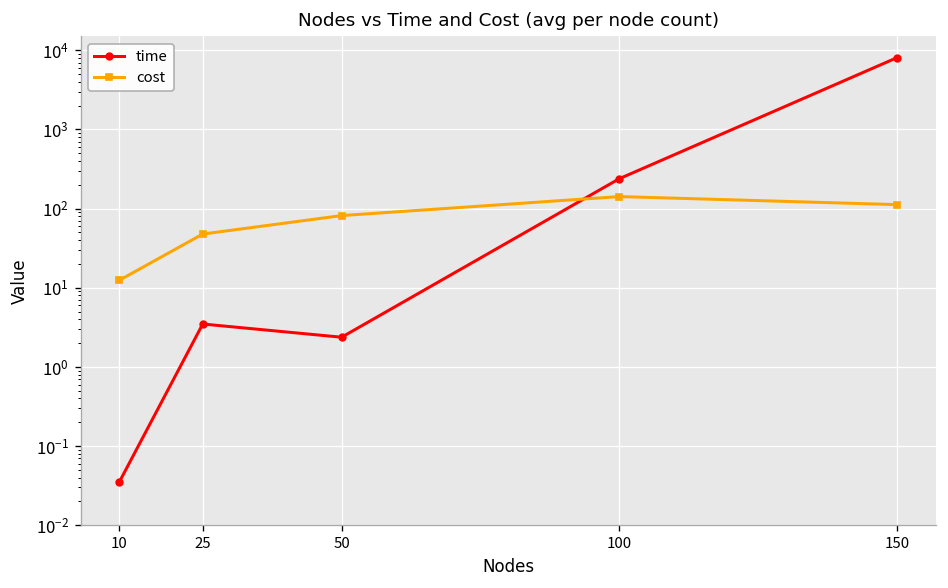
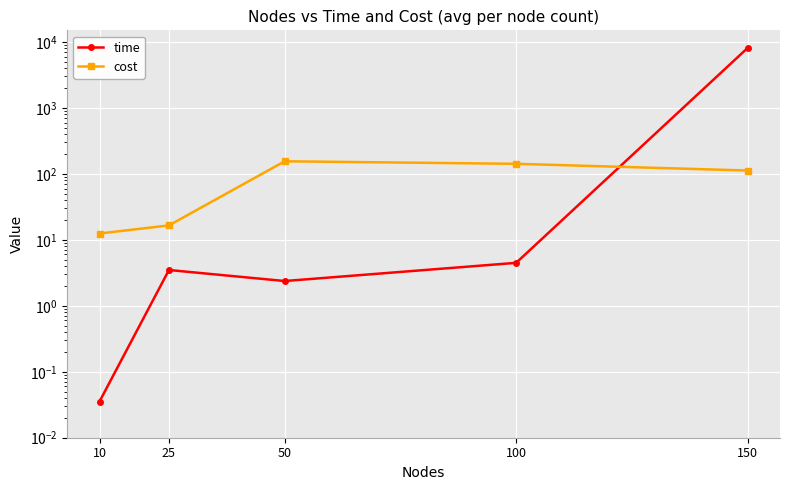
  {
    "time": {
      "10": 0.04,
      "25": 3,
      "50": 2.4,
-     "100": 240,
+     "100": 4,
      "150": 8000
    },
    "cost": {
      "10": 12,
-     "25": 50,
-     "50": 80,
+     "25": 17,
+     "50": 160,
      "100": 140,
      "150": 110
    }
  }
